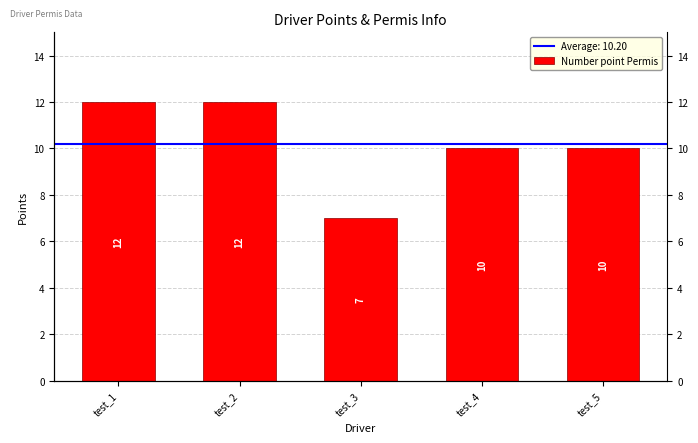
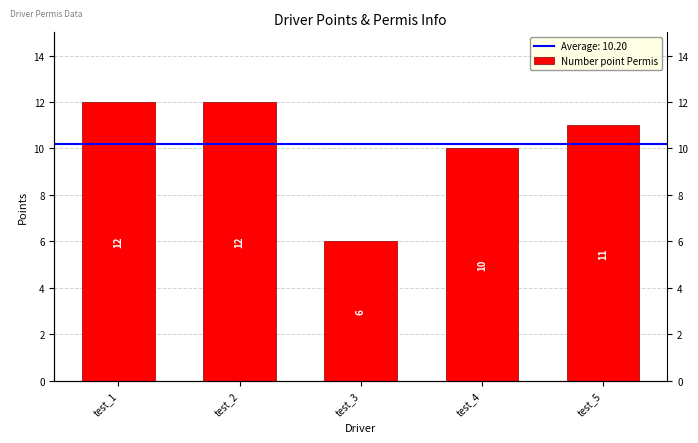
  {
    "test_1": 12,
    "test_2": 12,
-   "test_3": 7,
+   "test_3": 6,
    "test_4": 10,
-   "test_5": 10
+   "test_5": 11
  }
